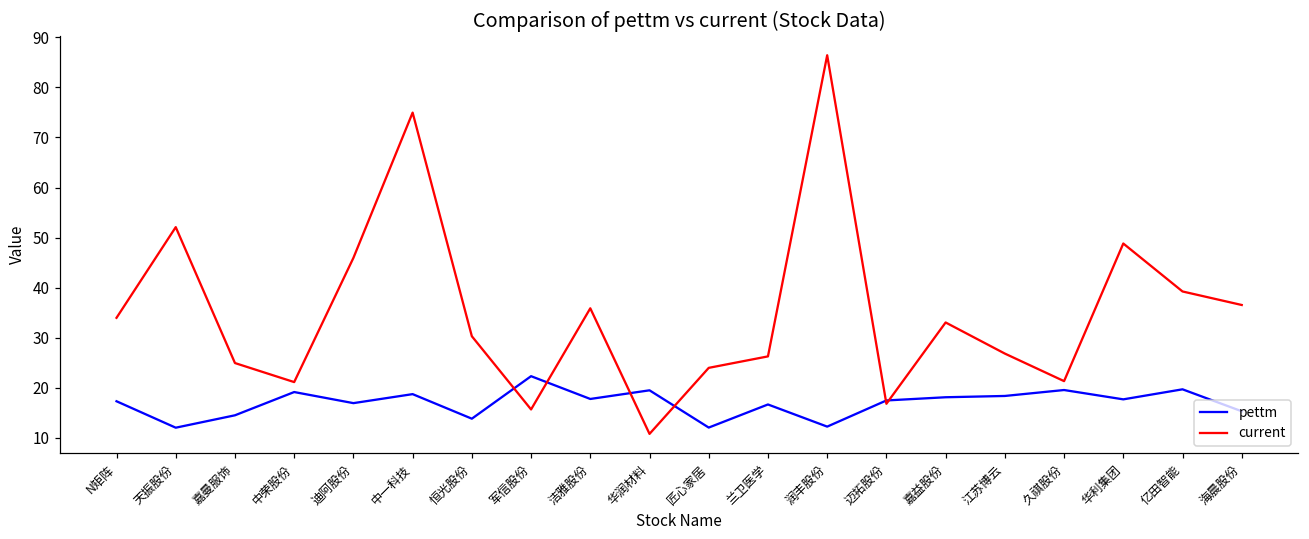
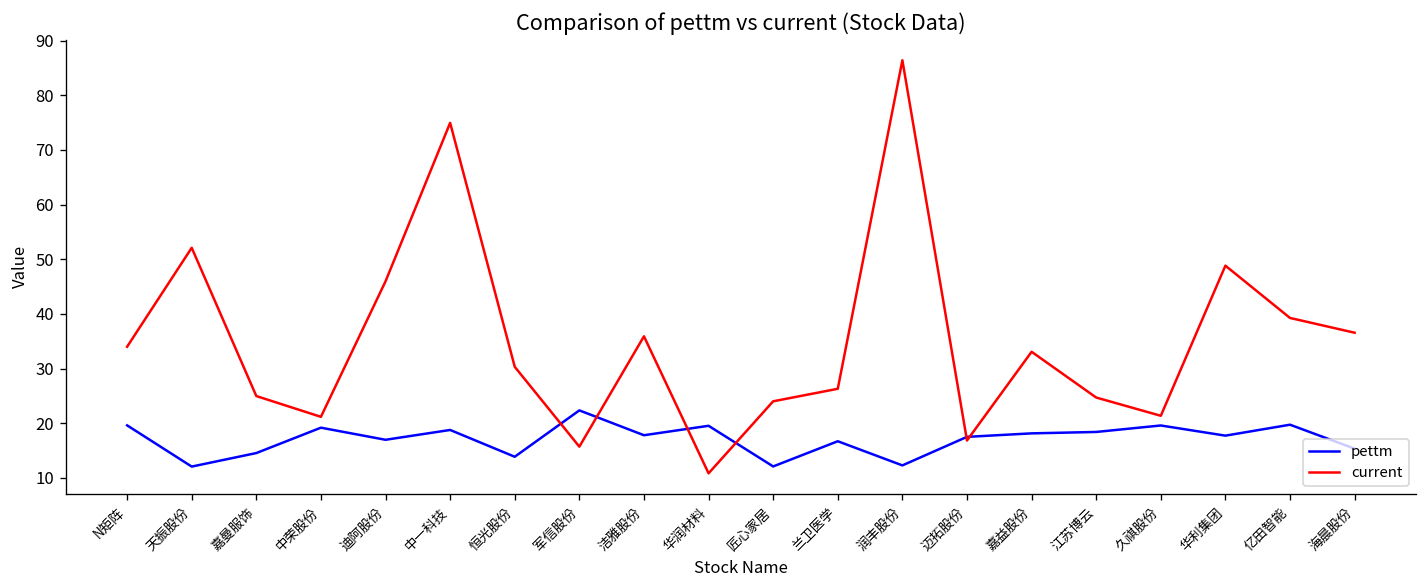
  {
    "pettm": {
-     "N矩阵": 17,
+     "N矩阵": 20,
      "天振股份": 12,
      "嘉曼服饰": 15,
      "中荣股份": 19,
      "迪阿股份": 17,
      "中一科技": 19,
      "恒光股份": 14,
      "军信股份": 22,
      "洁雅股份": 18,
      "华润材料": 20,
      "匠心家居": 12,
      "兰卫医学": 17,
      "润丰股份": 12,
      "迈拓股份": 17,
      "嘉益股份": 18,
      "江苏博云": 18,
      "久祺股份": 20,
      "华利集团": 18,
      "亿田智能": 20
    },
    "current": {
      "N矩阵": 34,
      "天振股份": 52,
      "嘉曼服饰": 25,
      "中荣股份": 21,
      "迪阿股份": 46,
      "中一科技": 75,
      "恒光股份": 30,
      "军信股份": 16,
      "洁雅股份": 36,
      "华润材料": 11,
      "匠心家居": 24,
      "兰卫医学": 26,
      "润丰股份": 86,
      "迈拓股份": 17,
      "嘉益股份": 33,
-     "江苏博云": 27,
+     "江苏博云": 25,
      "久祺股份": 21,
      "华利集团": 49,
      "亿田智能": 39,
      "海晨股份": 37
    }
  }
